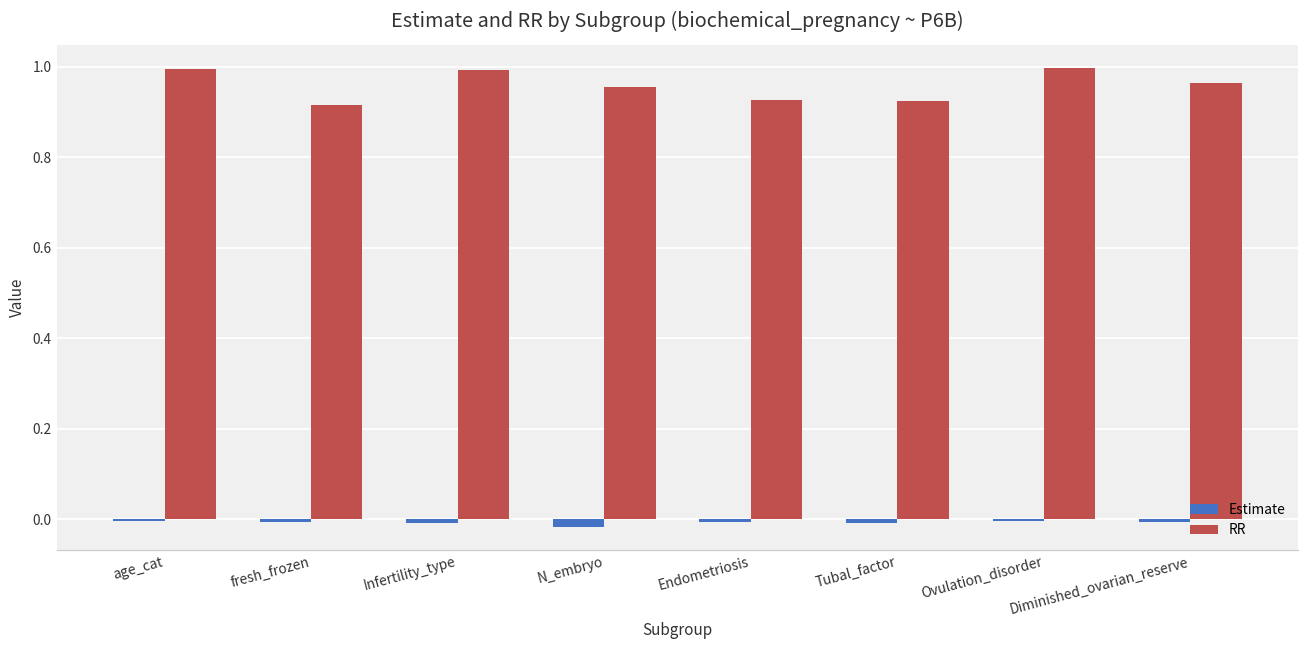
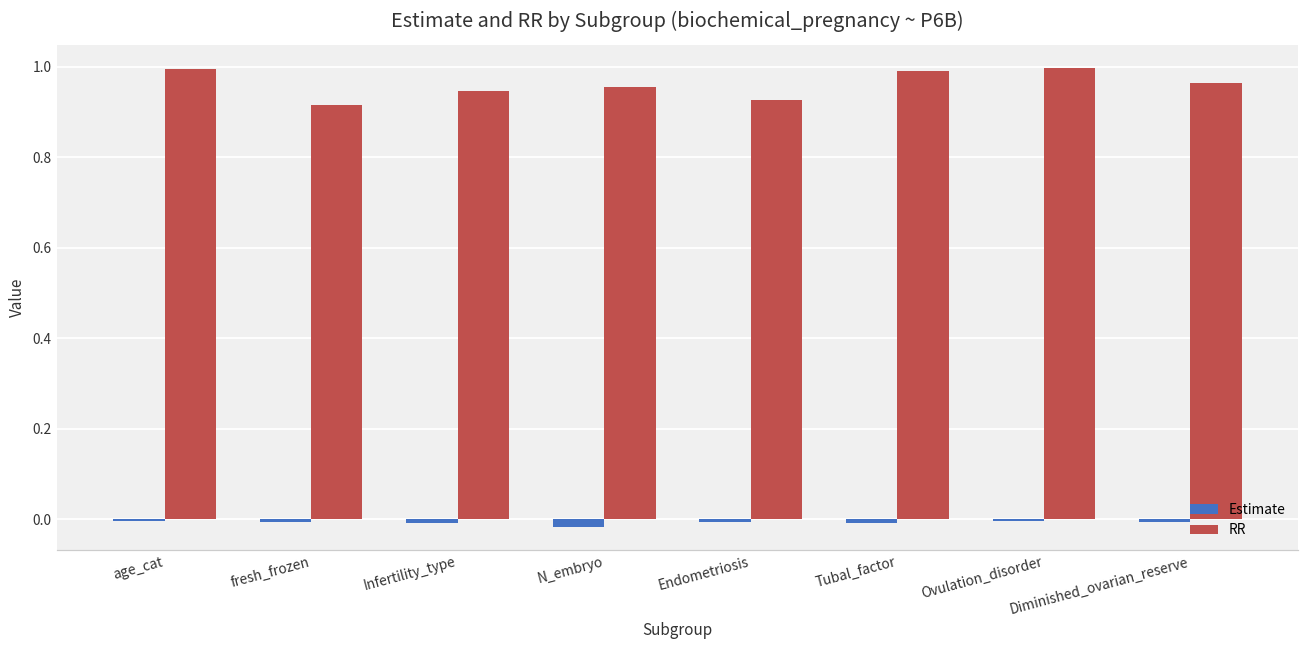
  {
    "Estimate": {
      "fresh_frozen": -0.01,
      "Infertility_type": -0.01,
      "N_embryo": -0.02,
      "Endometriosis": -0.01,
      "Tubal_factor": -0.01,
      "Diminished_ovarian_reserve": -0.01
    },
    "RR": {
      "age_cat": 0.99,
      "fresh_frozen": 0.92,
-     "Infertility_type": 0.99,
+     "Infertility_type": 0.95,
      "N_embryo": 0.96,
      "Endometriosis": 0.93,
-     "Tubal_factor": 0.93,
+     "Tubal_factor": 0.99,
      "Ovulation_disorder": 1.00,
      "Diminished_ovarian_reserve": 0.96
    }
  }
